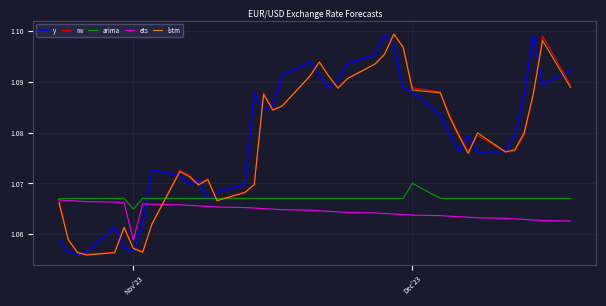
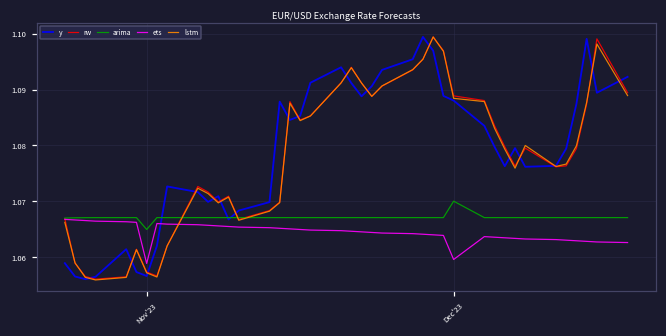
  {
    "y": {
      "Nov'23": 1.057
    },
    "arima": {
      "Nov'23": 1.065,
      "Dec'23": 1.070
    },
    "ets": {
      "Nov'23": 1.059,
-     "Dec'23": 1.064
+     "Dec'23": 1.060
    }
  }
